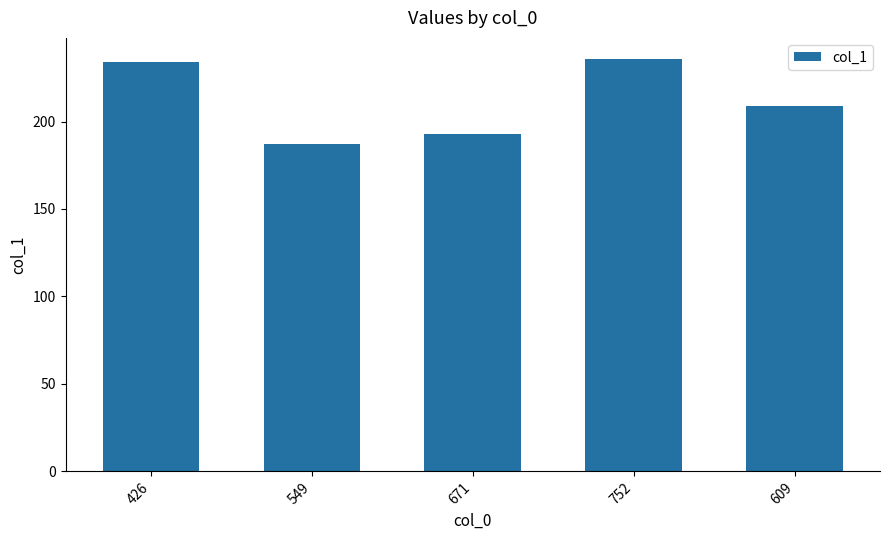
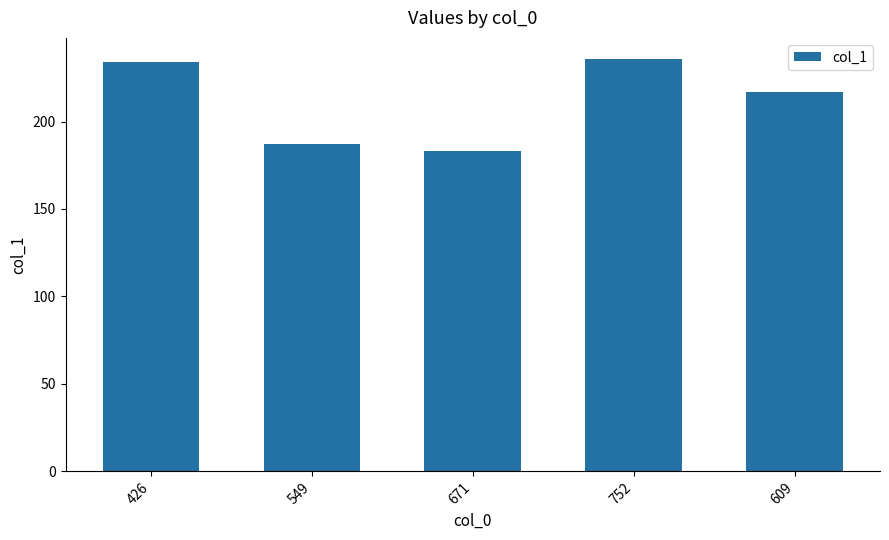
  {
    "426": 234,
    "549": 187,
-   "671": 193,
+   "671": 183,
    "752": 236,
-   "609": 209
+   "609": 217
  }
